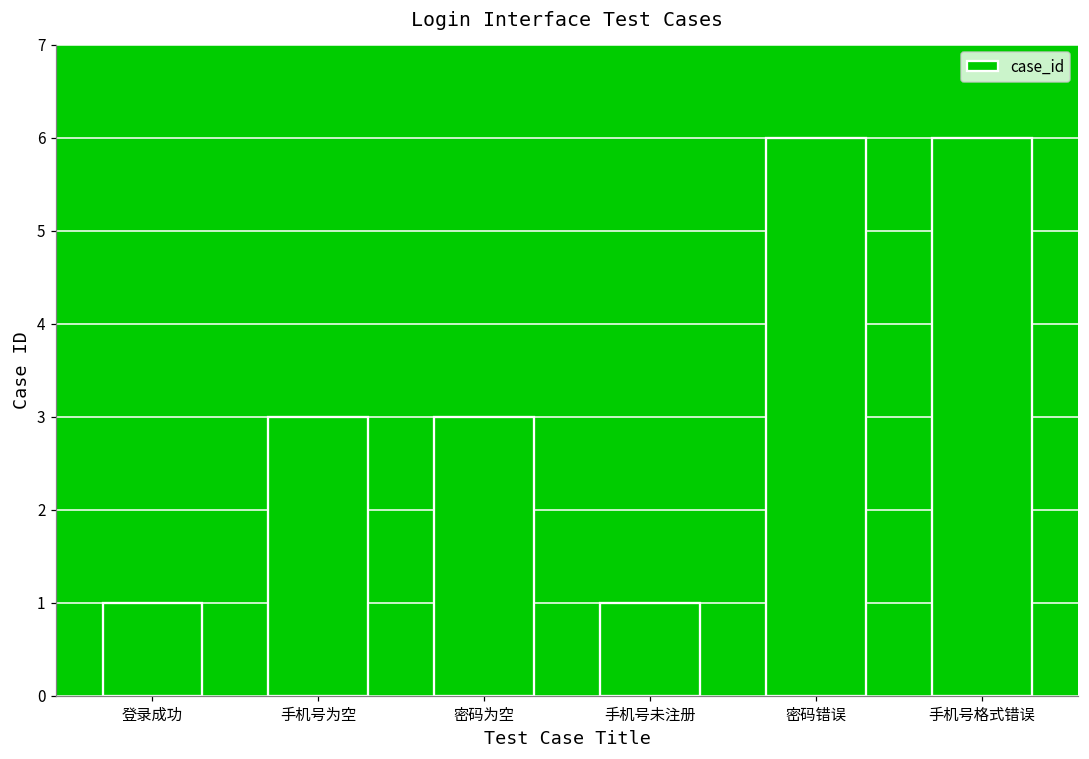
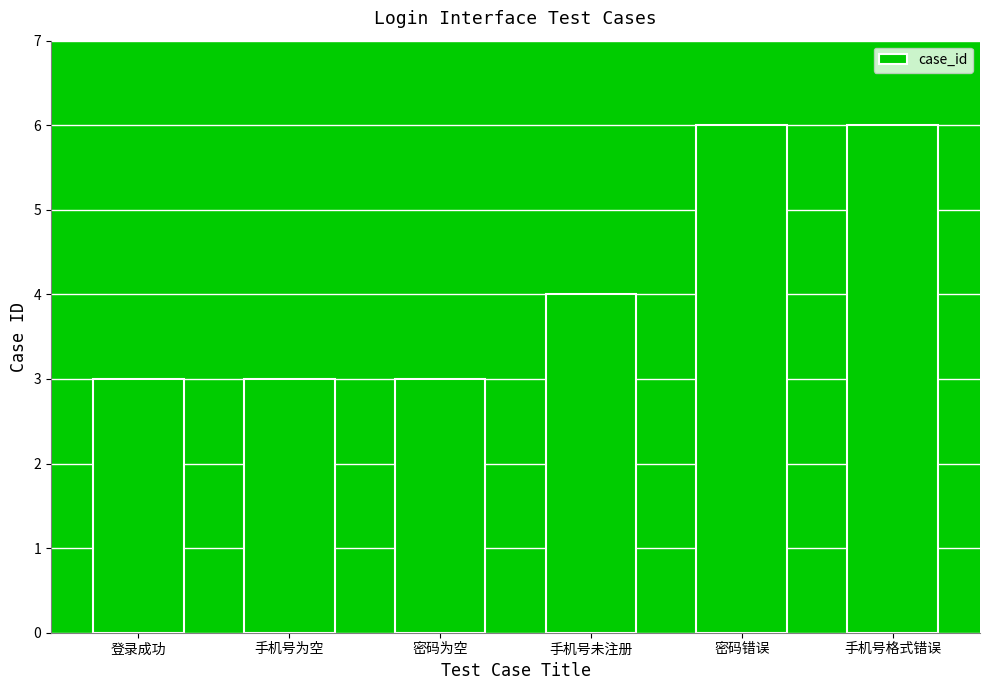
  {
-   "登录成功": 1,
+   "登录成功": 3,
    "手机号为空": 3,
    "密码为空": 3,
-   "手机号未注册": 1,
+   "手机号未注册": 4,
    "密码错误": 6,
    "手机号格式错误": 6
  }
